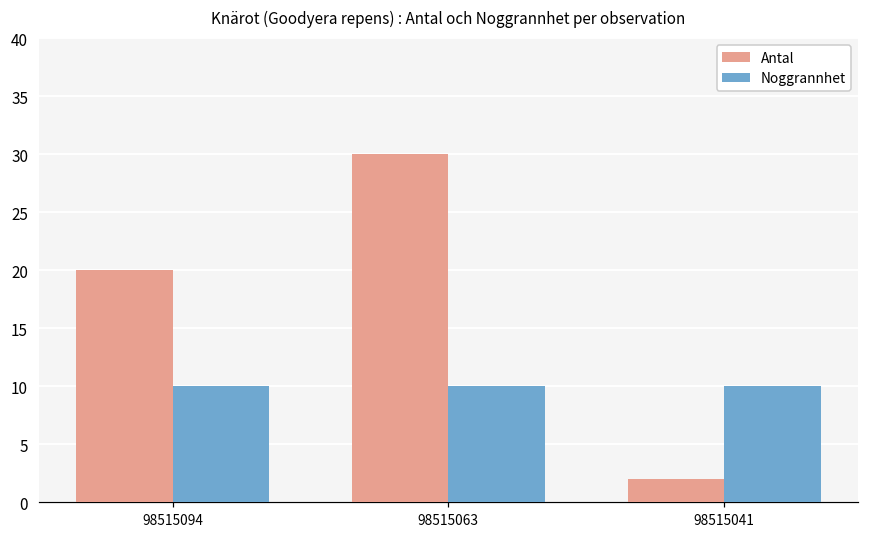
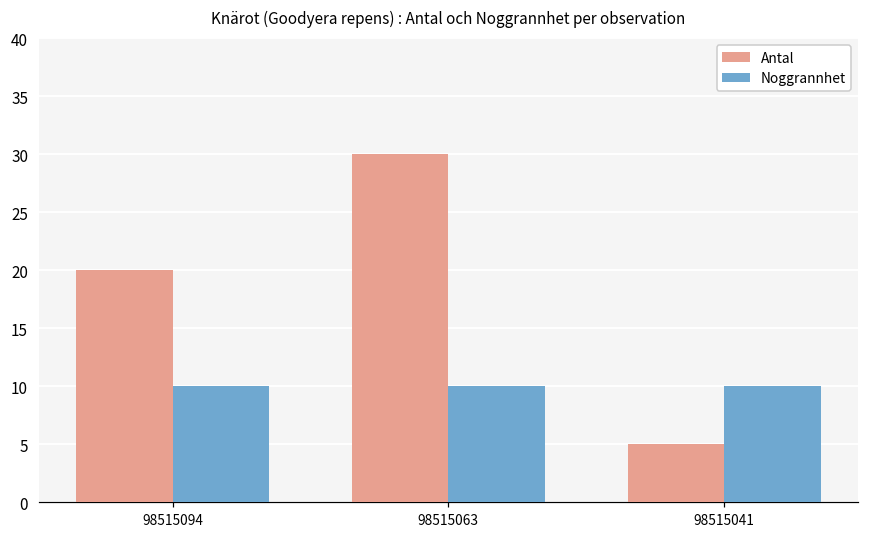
  {
    "Antal": {
      "98515094": 20,
      "98515063": 30,
-     "98515041": 2
+     "98515041": 5
    },
    "Noggrannhet": {
      "98515094": 10,
      "98515063": 10,
      "98515041": 10
    }
  }
